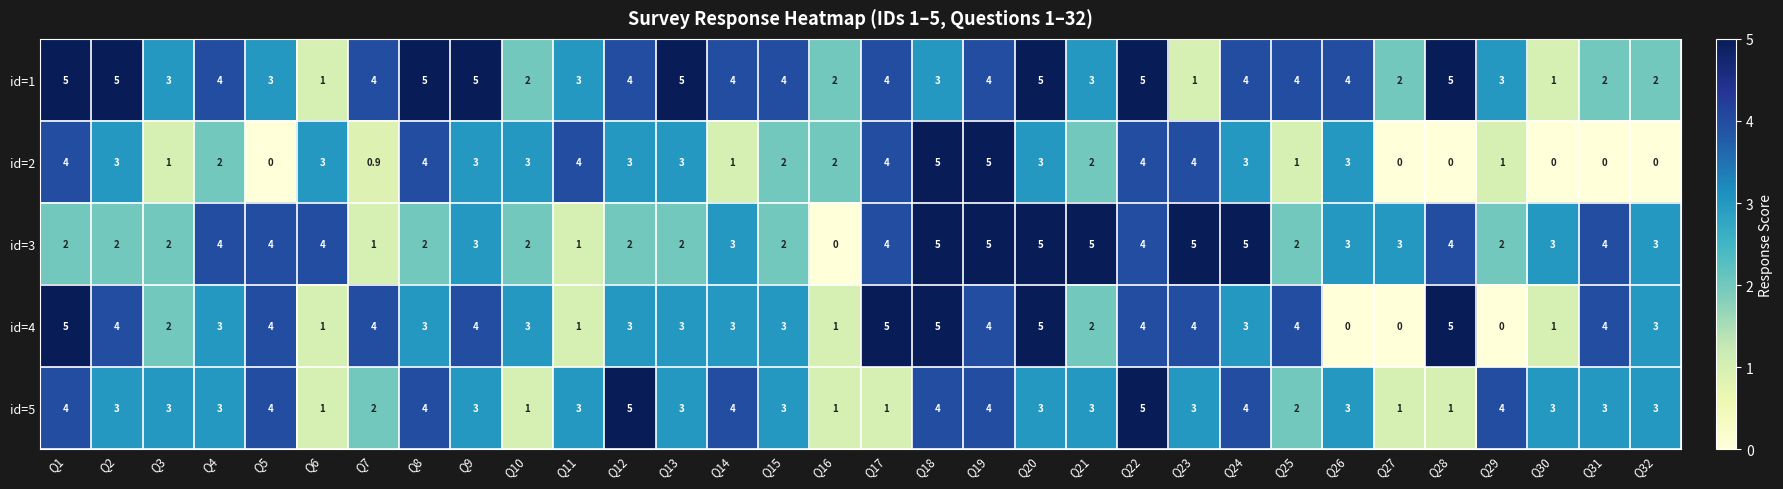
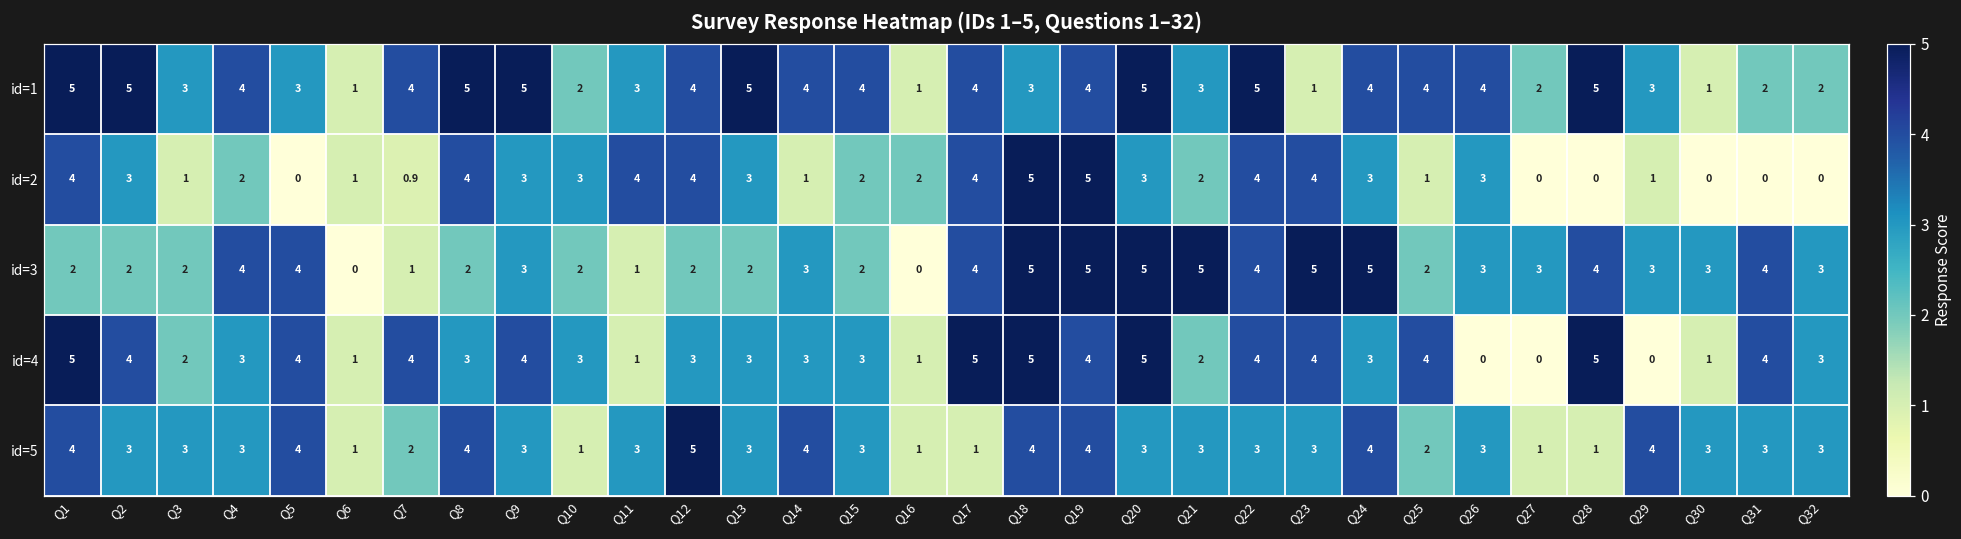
  {
    "id=1": {
      "Q1": 5,
      "Q2": 5,
      "Q3": 3,
      "Q4": 4,
      "Q5": 3,
      "Q6": 1,
      "Q7": 4,
      "Q8": 5,
      "Q9": 5,
      "Q10": 2,
      "Q11": 3,
      "Q12": 4,
      "Q13": 5,
      "Q14": 4,
      "Q15": 4,
-     "Q16": 2,
+     "Q16": 1,
      "Q17": 4,
      "Q18": 3,
      "Q19": 4,
      "Q20": 5,
      "Q21": 3,
      "Q22": 5,
      "Q23": 1,
      "Q24": 4,
      "Q25": 4,
      "Q26": 4,
      "Q27": 2,
      "Q28": 5,
      "Q29": 3,
      "Q30": 1,
      "Q31": 2,
      "Q32": 2
    },
    "id=2": {
      "Q1": 4,
      "Q2": 3,
      "Q3": 1,
      "Q4": 2,
      "Q5": 0,
-     "Q6": 3,
+     "Q6": 1,
      "Q7": 0.9,
      "Q8": 4,
      "Q9": 3,
      "Q10": 3,
      "Q11": 4,
-     "Q12": 3,
+     "Q12": 4,
      "Q13": 3,
      "Q14": 1,
      "Q15": 2,
      "Q16": 2,
      "Q17": 4,
      "Q18": 5,
      "Q19": 5,
      "Q20": 3,
      "Q21": 2,
      "Q22": 4,
      "Q23": 4,
      "Q24": 3,
      "Q25": 1,
      "Q26": 3,
      "Q27": 0,
      "Q28": 0,
      "Q29": 1,
      "Q30": 0,
      "Q31": 0,
      "Q32": 0
    },
    "id=3": {
      "Q1": 2,
      "Q2": 2,
      "Q3": 2,
      "Q4": 4,
      "Q5": 4,
-     "Q6": 4,
+     "Q6": 0,
      "Q7": 1,
      "Q8": 2,
      "Q9": 3,
      "Q10": 2,
      "Q11": 1,
      "Q12": 2,
      "Q13": 2,
      "Q14": 3,
      "Q15": 2,
      "Q16": 0,
      "Q17": 4,
      "Q18": 5,
      "Q19": 5,
      "Q20": 5,
      "Q21": 5,
      "Q22": 4,
      "Q23": 5,
      "Q24": 5,
      "Q25": 2,
      "Q26": 3,
      "Q27": 3,
      "Q28": 4,
-     "Q29": 2,
+     "Q29": 3,
      "Q30": 3,
      "Q31": 4,
      "Q32": 3
    },
    "id=4": {
      "Q1": 5,
      "Q2": 4,
      "Q3": 2,
      "Q4": 3,
      "Q5": 4,
      "Q6": 1,
      "Q7": 4,
      "Q8": 3,
      "Q9": 4,
      "Q10": 3,
      "Q11": 1,
      "Q12": 3,
      "Q13": 3,
      "Q14": 3,
      "Q15": 3,
      "Q16": 1,
      "Q17": 5,
      "Q18": 5,
      "Q19": 4,
      "Q20": 5,
      "Q21": 2,
      "Q22": 4,
      "Q23": 4,
      "Q24": 3,
      "Q25": 4,
      "Q26": 0,
      "Q27": 0,
      "Q28": 5,
      "Q29": 0,
      "Q30": 1,
      "Q31": 4,
      "Q32": 3
    },
    "id=5": {
      "Q1": 4,
      "Q2": 3,
      "Q3": 3,
      "Q4": 3,
      "Q5": 4,
      "Q6": 1,
      "Q7": 2,
      "Q8": 4,
      "Q9": 3,
      "Q10": 1,
      "Q11": 3,
      "Q12": 5,
      "Q13": 3,
      "Q14": 4,
      "Q15": 3,
      "Q16": 1,
      "Q17": 1,
      "Q18": 4,
      "Q19": 4,
      "Q20": 3,
      "Q21": 3,
-     "Q22": 5,
+     "Q22": 3,
      "Q23": 3,
      "Q24": 4,
      "Q25": 2,
      "Q26": 3,
      "Q27": 1,
      "Q28": 1,
      "Q29": 4,
      "Q30": 3,
      "Q31": 3,
      "Q32": 3
    }
  }
